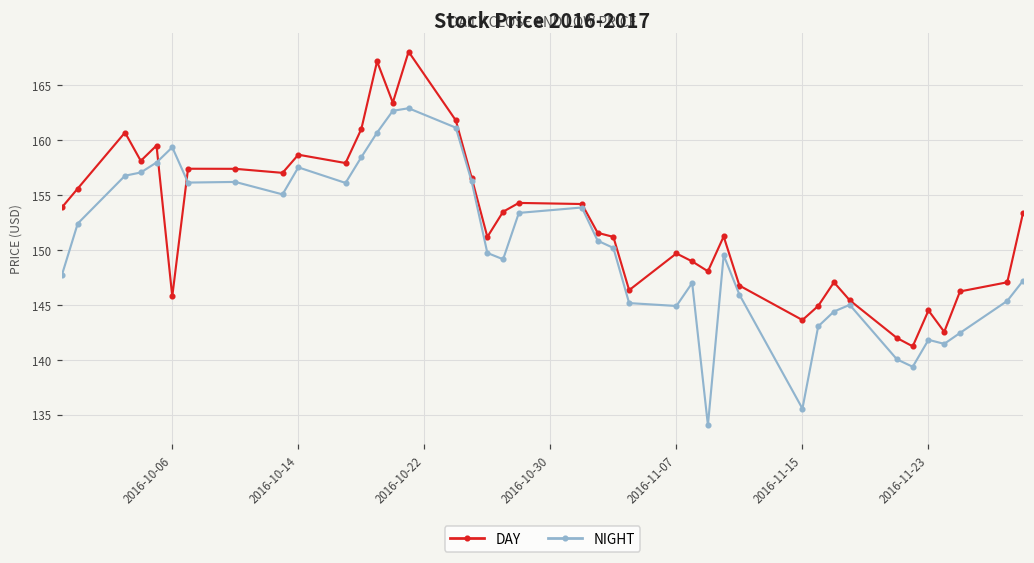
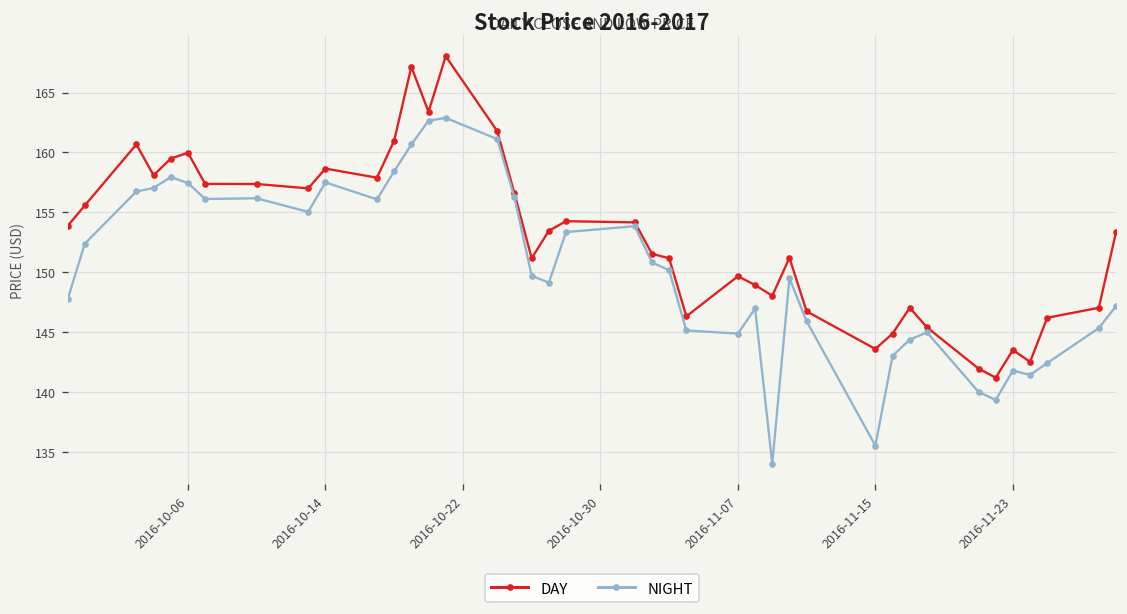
  {
    "DAY": {
-     "2016-10-06": 146,
+     "2016-10-06": 160,
      "2016-10-14": 159,
      "2016-11-07": 150,
      "2016-11-15": 144,
-     "2016-11-23": 144.5
+     "2016-11-23": 143.5
    },
    "NIGHT": {
-     "2016-10-06": 159,
+     "2016-10-06": 157,
      "2016-10-14": 158,
      "2016-11-07": 145,
      "2016-11-15": 136,
      "2016-11-23": 142
    }
  }
